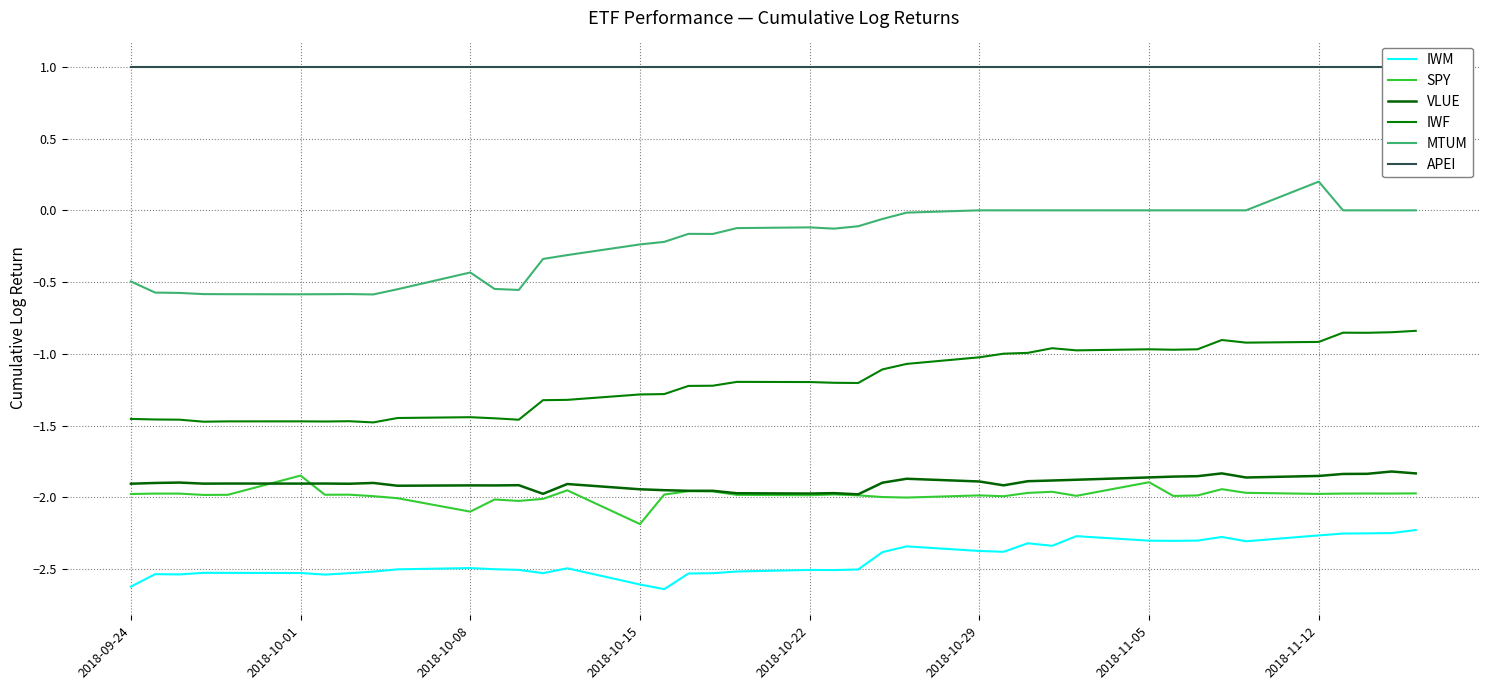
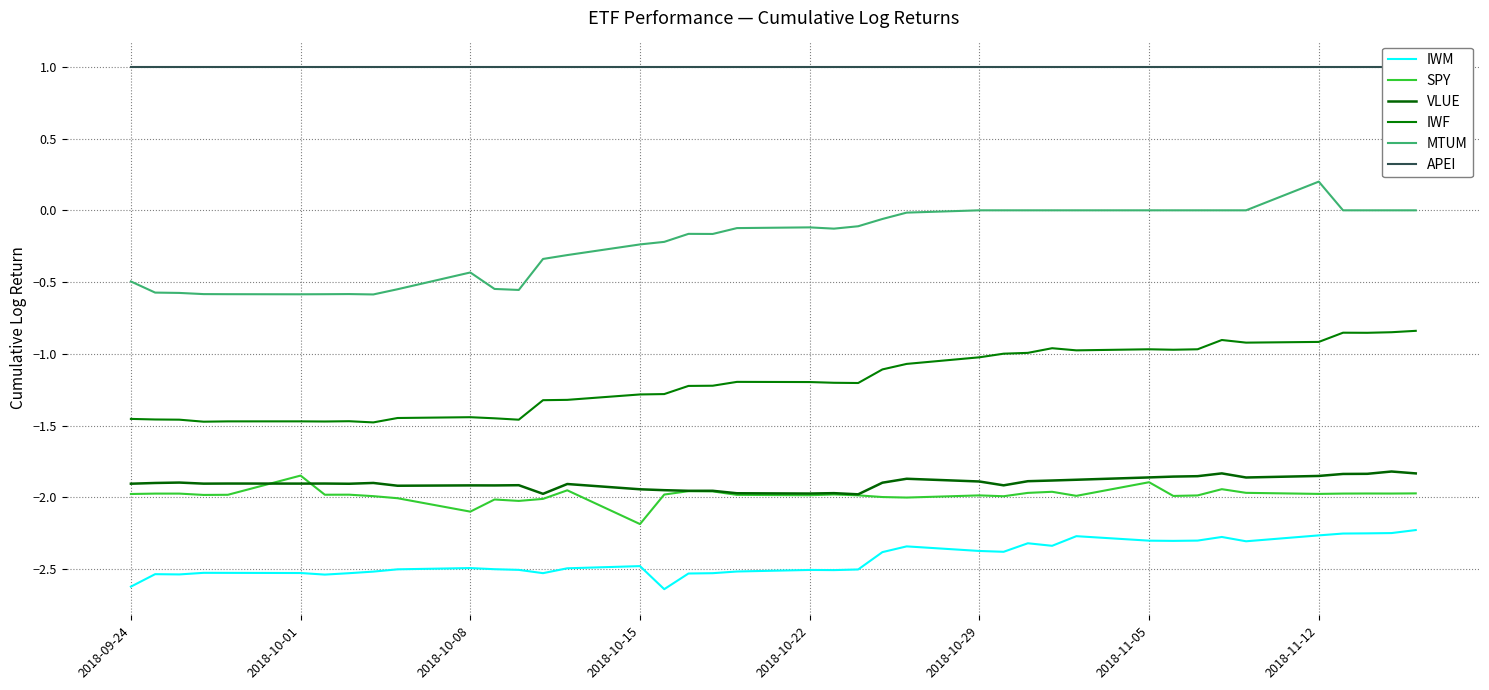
  {
    "IWM": {
      "2018-09-24": -2.62,
      "2018-10-01": -2.53,
      "2018-10-08": -2.49,
-     "2018-10-15": -2.61,
+     "2018-10-15": -2.48,
      "2018-10-22": -2.51,
      "2018-10-29": -2.37,
      "2018-11-05": -2.30,
      "2018-11-12": -2.26
    },
    "SPY": {
      "2018-09-24": -1.98,
      "2018-10-01": -1.85,
      "2018-10-08": -2.10,
      "2018-10-15": -2.19,
      "2018-10-29": -1.99,
      "2018-11-05": -1.89,
      "2018-11-12": -1.98
    },
    "MTUM": {
      "2018-09-24": -0.50,
      "2018-10-01": -0.59,
      "2018-10-08": -0.43,
      "2018-10-15": -0.24,
      "2018-10-22": -0.12,
      "2018-10-29": 0.00,
      "2018-11-05": 0.00,
      "2018-11-12": 0.20
    },
    "APEI": {
      "2018-09-24": 1.00,
      "2018-10-01": 1.00,
      "2018-10-08": 1.00,
      "2018-10-15": 1.00,
      "2018-10-22": 1.00,
      "2018-10-29": 1.00,
      "2018-11-05": 1.00,
      "2018-11-12": 1.00
    }
  }
